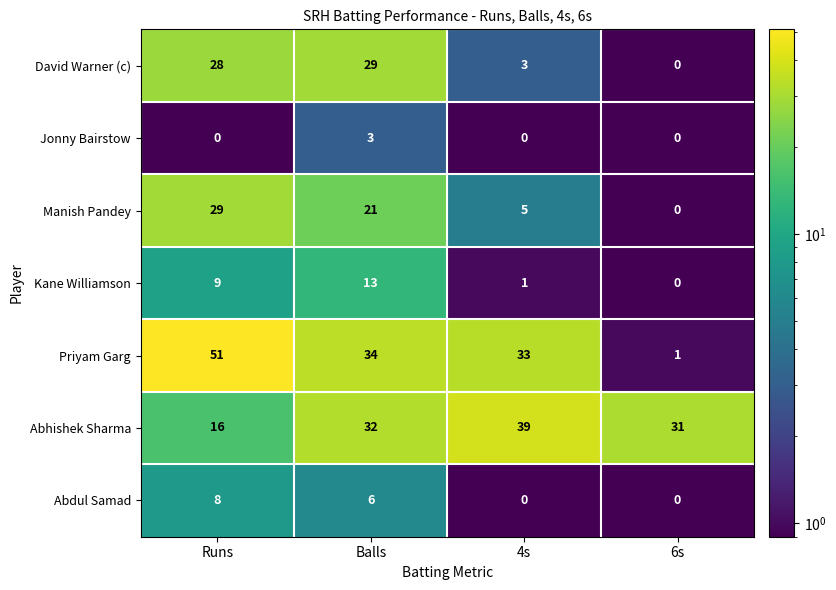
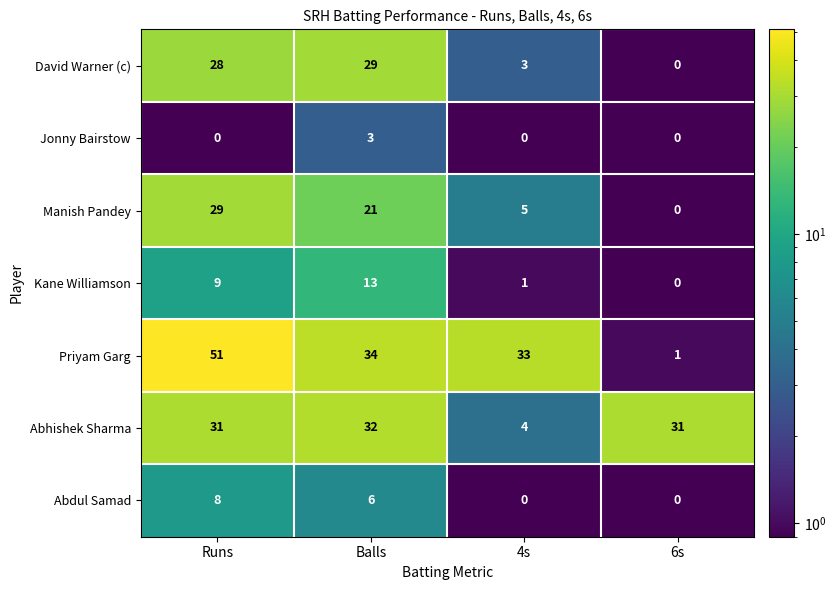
  {
    "David Warner (c)": {
      "Runs": 28,
      "Balls": 29,
      "4s": 3,
      "6s": 0
    },
    "Jonny Bairstow": {
      "Runs": 0,
      "Balls": 3,
      "4s": 0,
      "6s": 0
    },
    "Manish Pandey": {
      "Runs": 29,
      "Balls": 21,
      "4s": 5,
      "6s": 0
    },
    "Kane Williamson": {
      "Runs": 9,
      "Balls": 13,
      "4s": 1,
      "6s": 0
    },
    "Priyam Garg": {
      "Runs": 51,
      "Balls": 34,
      "4s": 33,
      "6s": 1
    },
    "Abhishek Sharma": {
-     "Runs": 16,
+     "Runs": 31,
      "Balls": 32,
-     "4s": 39,
+     "4s": 4,
      "6s": 31
    },
    "Abdul Samad": {
      "Runs": 8,
      "Balls": 6,
      "4s": 0,
      "6s": 0
    }
  }
